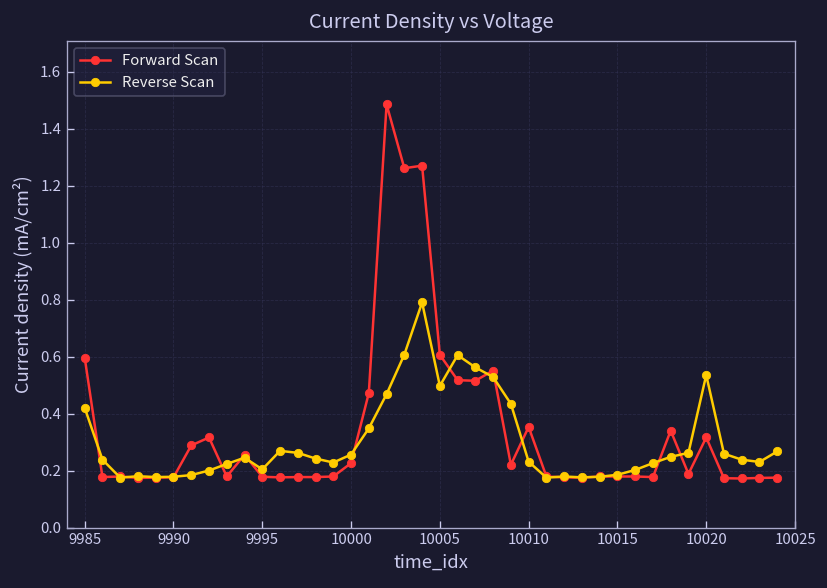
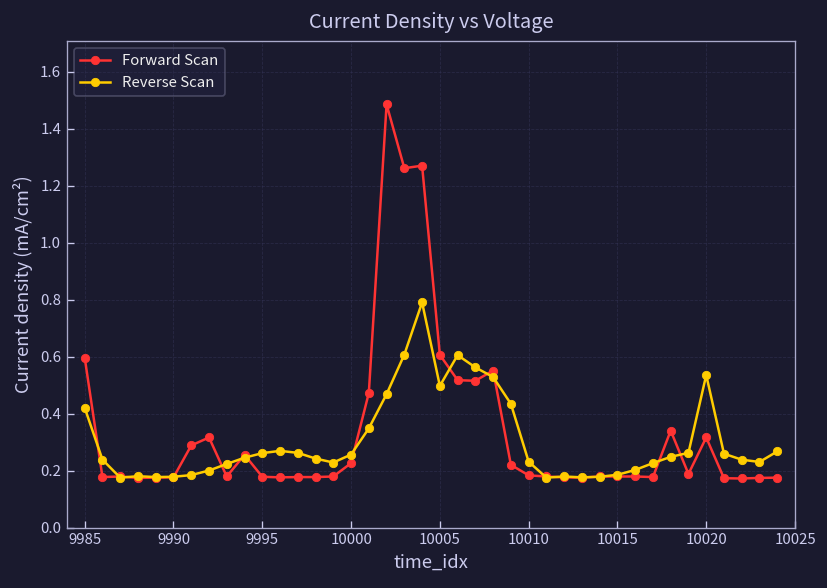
  {
    "Forward Scan": {
      "9985": 0.60,
      "9995": 0.18,
      "10000": 0.23,
      "10005": 0.61,
-     "10010": 0.35,
+     "10010": 0.18,
      "10020": 0.32
    },
    "Reverse Scan": {
      "9985": 0.42,
-     "9995": 0.20,
+     "9995": 0.26,
      "10000": 0.26,
      "10005": 0.50,
      "10010": 0.23,
      "10020": 0.54
    }
  }
